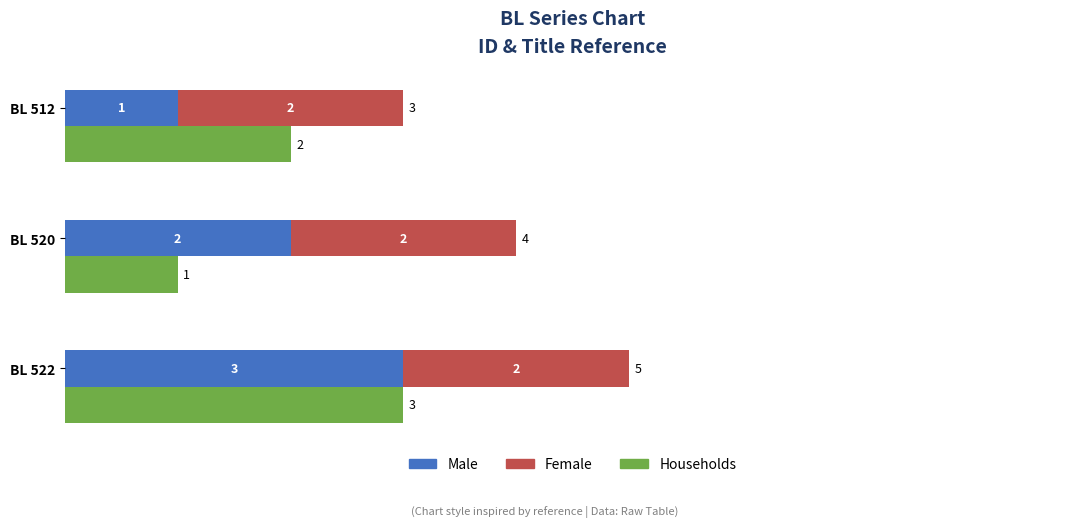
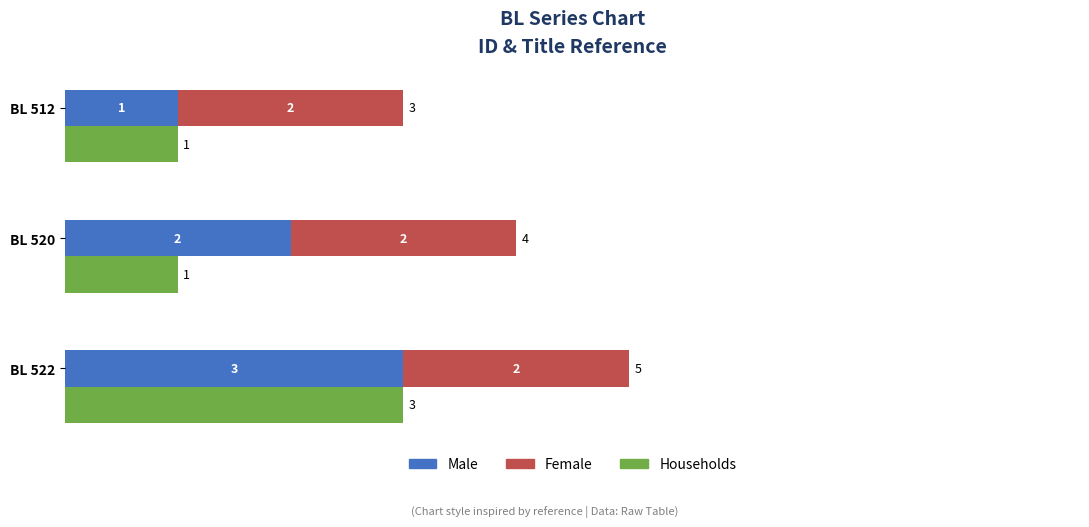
  {
    "Households": {
-     "BL 512": 2,
+     "BL 512": 1,
      "BL 520": 1,
      "BL 522": 3
    },
    "Male": {
      "BL 512": 1,
      "BL 520": 2,
      "BL 522": 3
    },
    "Female": {
      "BL 512": 2,
      "BL 520": 2,
      "BL 522": 2
    }
  }
